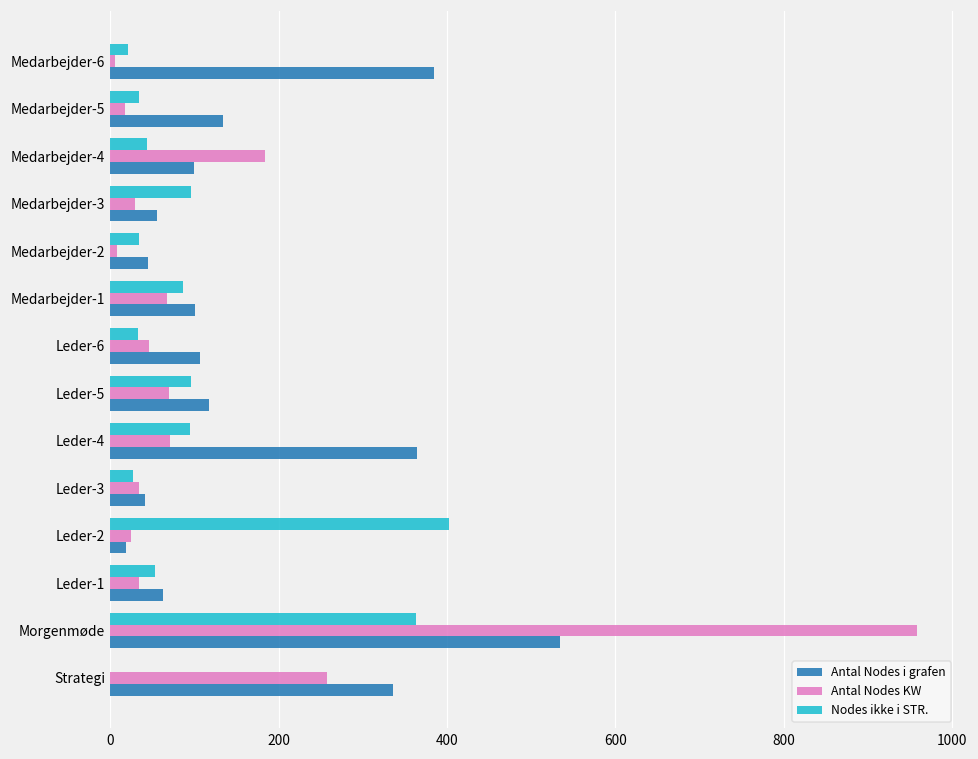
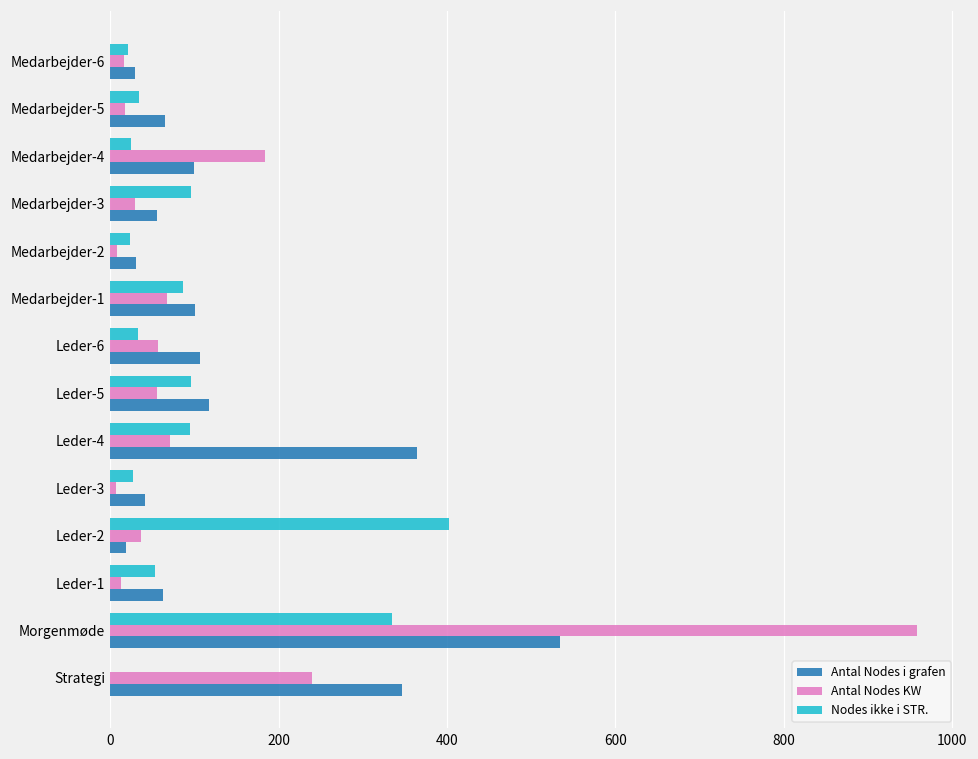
  {
    "Antal Nodes i grafen": {
-     "Medarbejder-6": 380,
-     "Medarbejder-5": 130,
+     "Medarbejder-6": 30,
+     "Medarbejder-5": 70,
      "Medarbejder-4": 100,
      "Medarbejder-3": 60,
-     "Medarbejder-2": 50,
+     "Medarbejder-2": 30,
      "Medarbejder-1": 100,
      "Leder-6": 110,
      "Leder-5": 120,
      "Leder-4": 360,
      "Leder-3": 40,
      "Leder-2": 20,
      "Leder-1": 60,
      "Morgenmøde": 530,
-     "Strategi": 340
+     "Strategi": 350
    },
    "Antal Nodes KW": {
-     "Medarbejder-6": 10,
+     "Medarbejder-6": 20,
      "Medarbejder-5": 20,
      "Medarbejder-4": 180,
      "Medarbejder-3": 30,
      "Medarbejder-2": 10,
      "Medarbejder-1": 70,
-     "Leder-6": 50,
-     "Leder-5": 70,
+     "Leder-6": 60,
+     "Leder-5": 60,
      "Leder-4": 70,
-     "Leder-3": 30,
-     "Leder-2": 30,
-     "Leder-1": 30,
+     "Leder-3": 10,
+     "Leder-2": 40,
+     "Leder-1": 10,
      "Morgenmøde": 960,
-     "Strategi": 260
+     "Strategi": 240
    },
    "Nodes ikke i STR.": {
      "Medarbejder-6": 20,
      "Medarbejder-5": 30,
-     "Medarbejder-4": 40,
+     "Medarbejder-4": 20,
      "Medarbejder-3": 100,
-     "Medarbejder-2": 30,
+     "Medarbejder-2": 20,
      "Medarbejder-1": 90,
      "Leder-6": 30,
      "Leder-5": 100,
      "Leder-4": 90,
      "Leder-3": 30,
      "Leder-2": 400,
      "Leder-1": 50,
-     "Morgenmøde": 360,
+     "Morgenmøde": 330,
      "Strategi": 0
    }
  }
